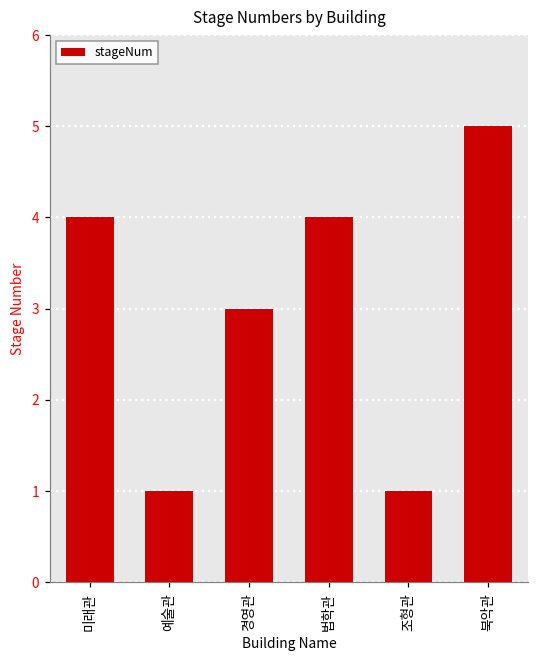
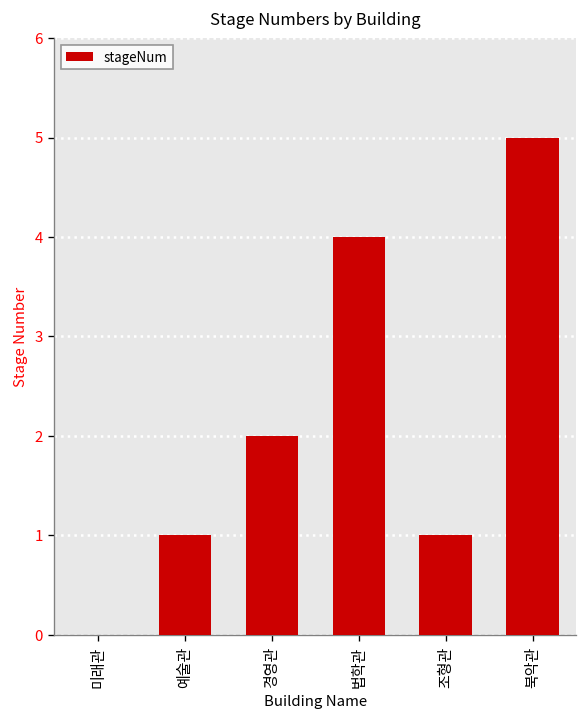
  {
-   "미래관": 4,
+   "미래관": 0,
    "예술관": 1,
-   "경영관": 3,
+   "경영관": 2,
    "법학관": 4,
    "조형관": 1,
    "북악관": 5
  }
